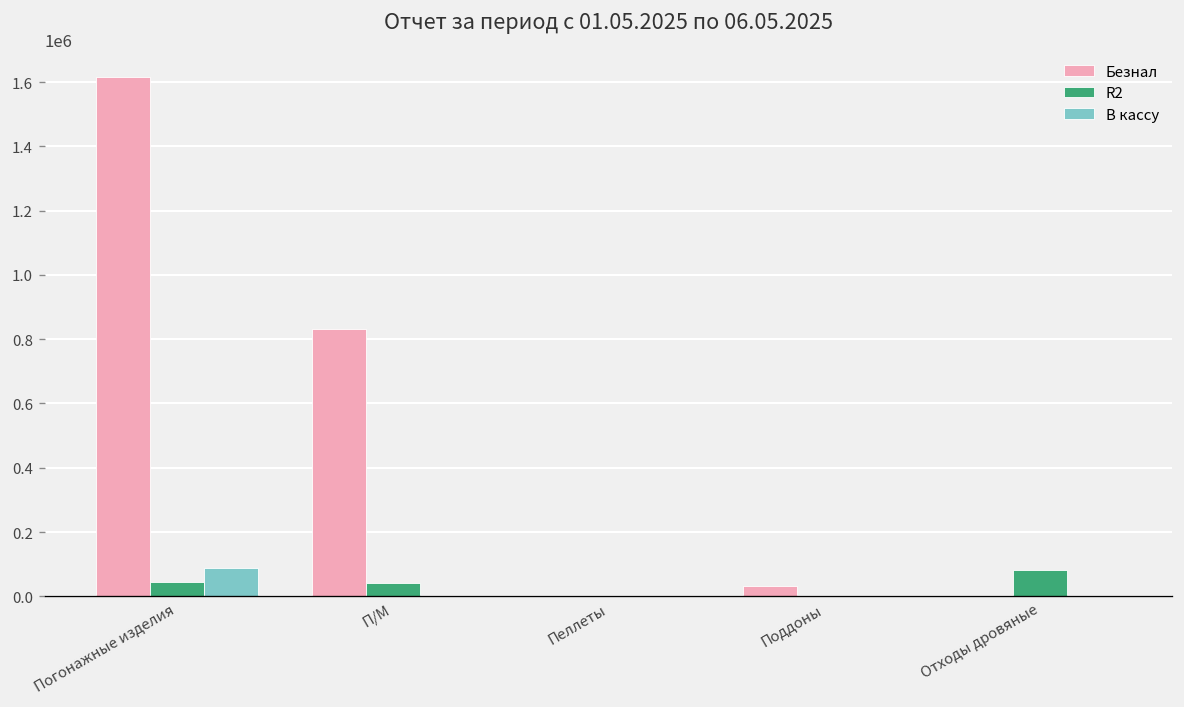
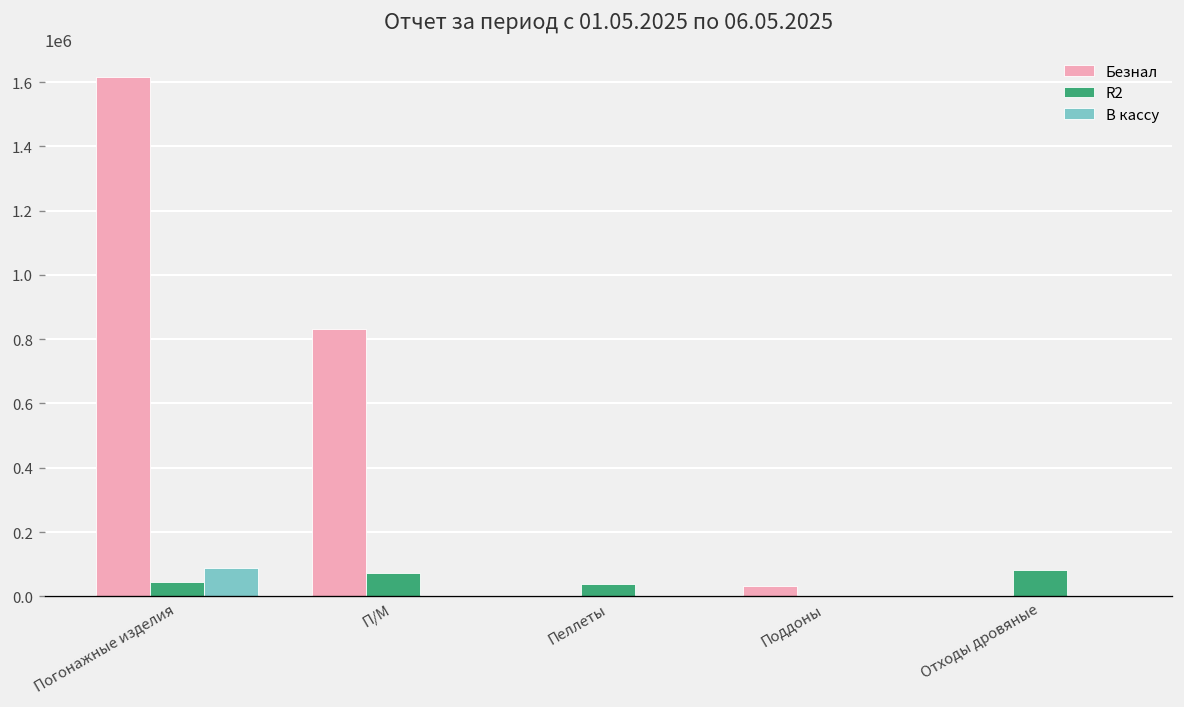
  {
    "Безнал": {
      "Погонажные изделия": 1620000,
      "П/М": 830000,
      "Пеллеты": 0,
      "Поддоны": 30000,
      "Отходы дровяные": 0
    },
    "R2": {
      "Погонажные изделия": 50000,
-     "П/М": 40000,
-     "Пеллеты": 0,
+     "П/М": 70000,
+     "Пеллеты": 40000,
      "Поддоны": 0,
      "Отходы дровяные": 80000
    },
    "В кассу": {
      "Погонажные изделия": 90000,
      "П/М": 0,
      "Пеллеты": 0,
      "Поддоны": 0,
      "Отходы дровяные": 0
    }
  }
